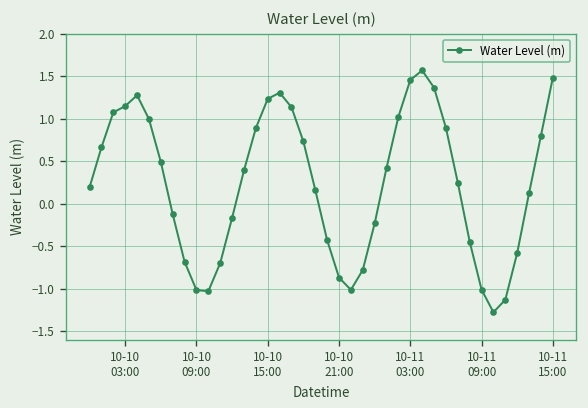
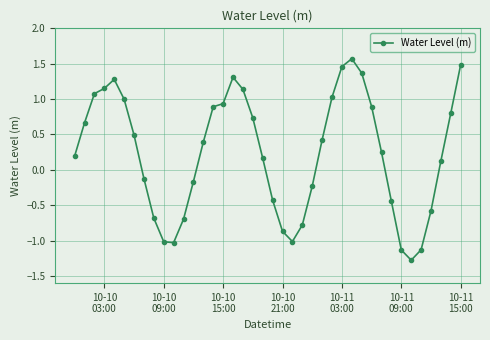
  {
    "10-10 03:00": 1.2,
    "10-10 09:00": -1.0,
-   "10-10 15:00": 1.2,
+   "10-10 15:00": 0.9,
    "10-10 21:00": -0.9,
    "10-11 03:00": 1.5,
-   "10-11 09:00": -1.0,
+   "10-11 09:00": -1.1,
    "10-11 15:00": 1.5
  }
